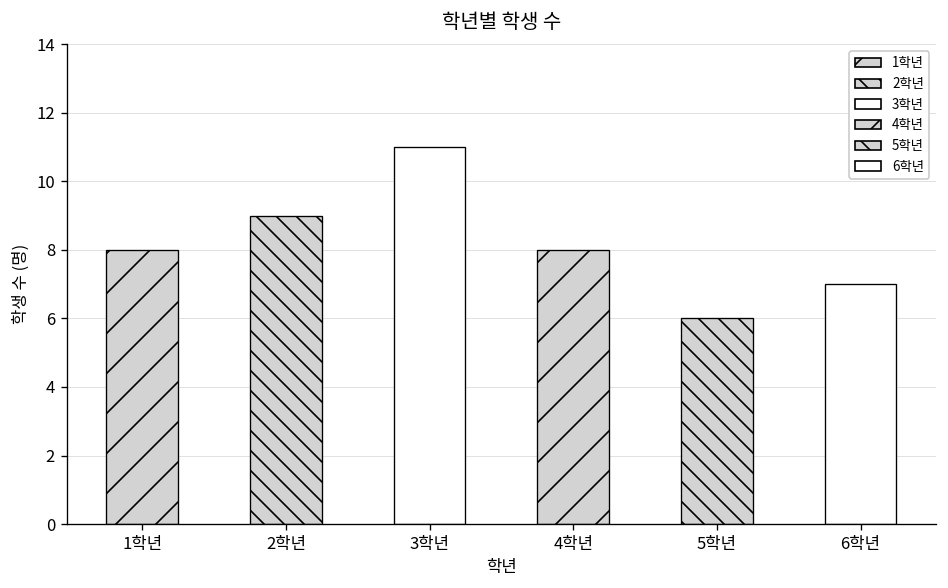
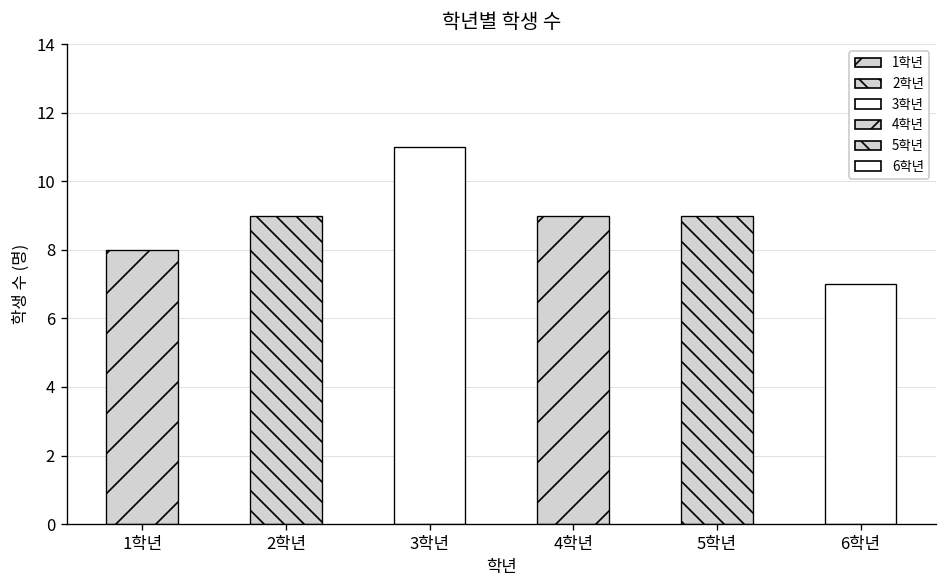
  {
    "1학년": 8,
    "2학년": 9,
    "3학년": 11,
-   "4학년": 8,
-   "5학년": 6,
+   "4학년": 9,
+   "5학년": 9,
    "6학년": 7
  }
